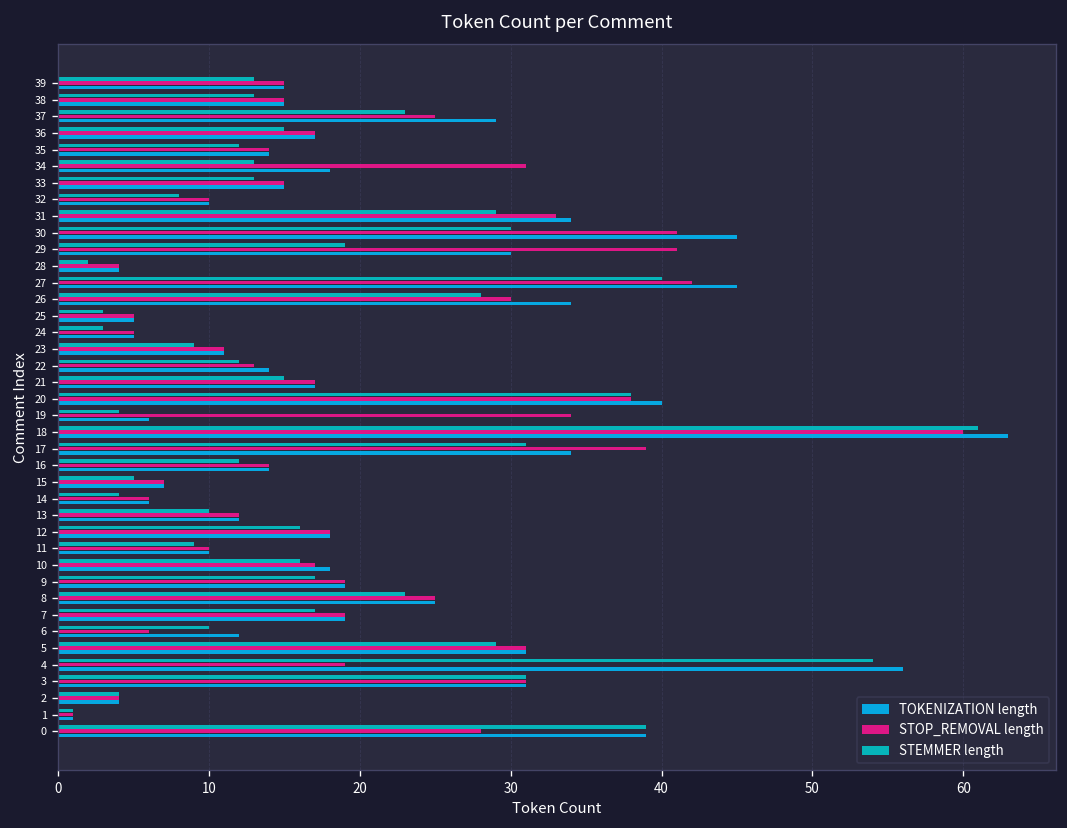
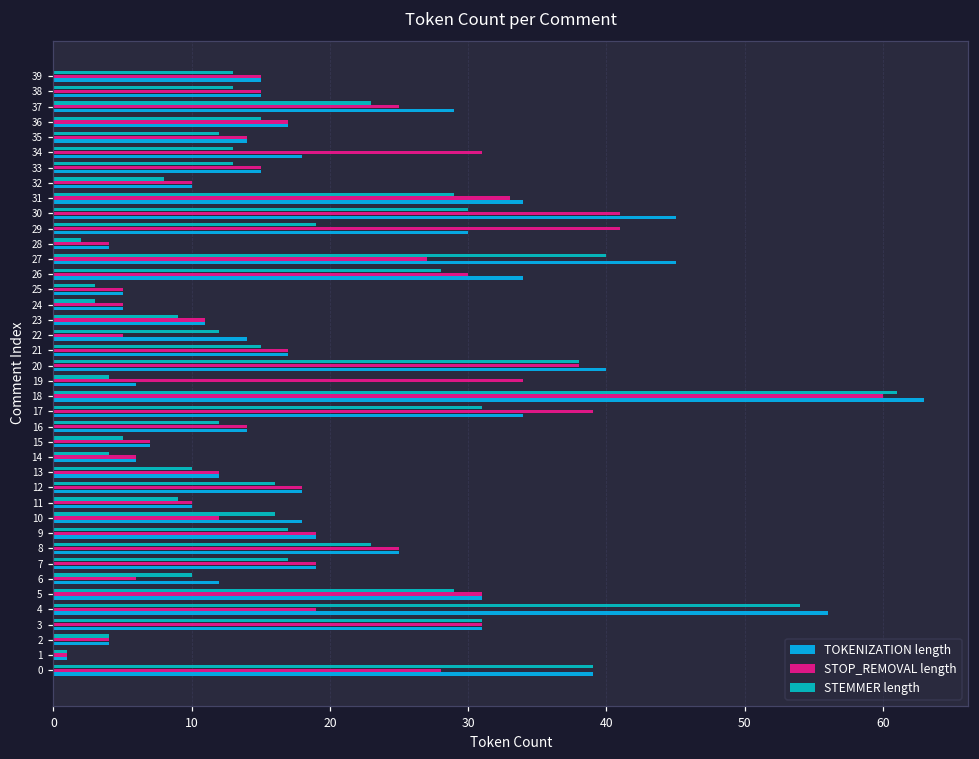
  {
    "STOP_REMOVAL length": {
      "39": 15,
      "38": 15,
      "37": 25,
      "36": 17,
      "35": 14,
      "34": 31,
      "33": 15,
      "32": 10,
      "31": 33,
      "30": 41,
      "29": 41,
      "28": 4,
-     "27": 42,
+     "27": 27,
      "26": 30,
      "25": 5,
      "24": 5,
      "23": 11,
-     "22": 13,
+     "22": 5,
      "21": 17,
      "20": 38,
      "19": 34,
      "18": 60,
      "17": 39,
      "16": 14,
      "15": 7,
      "14": 6,
      "13": 12,
      "12": 18,
      "11": 10,
-     "10": 17,
+     "10": 12,
      "9": 19,
      "8": 25,
      "7": 19,
      "6": 6,
      "5": 31,
      "4": 19,
      "3": 31,
      "2": 4,
      "1": 1,
      "0": 28
    }
  }
